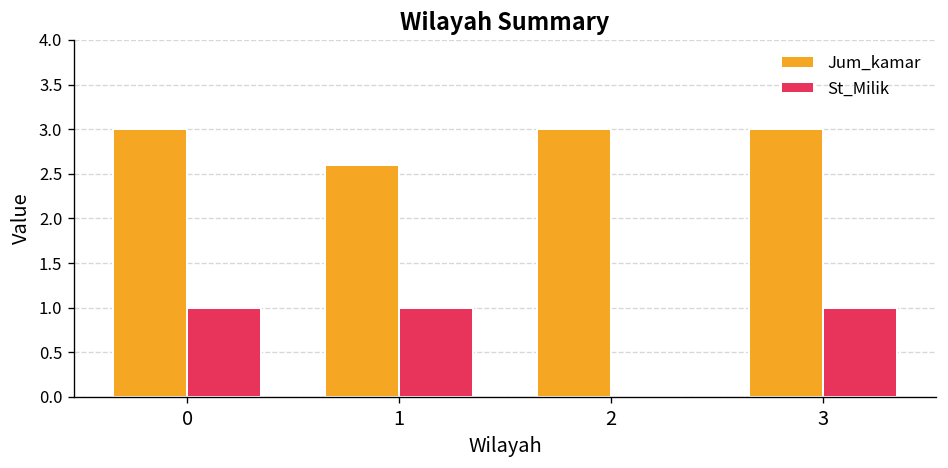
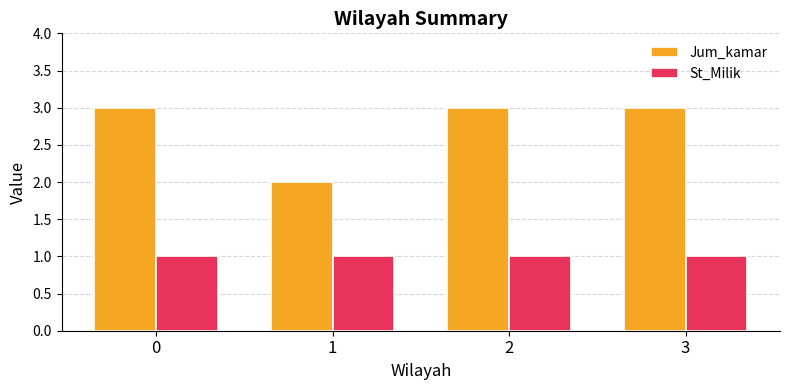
  {
    "Jum_kamar": {
      "0": 3.0,
-     "1": 2.6,
+     "1": 2.0,
      "2": 3.0,
      "3": 3.0
    },
    "St_Milik": {
      "0": 1,
      "1": 1,
-     "2": 0,
+     "2": 1,
      "3": 1
    }
  }
